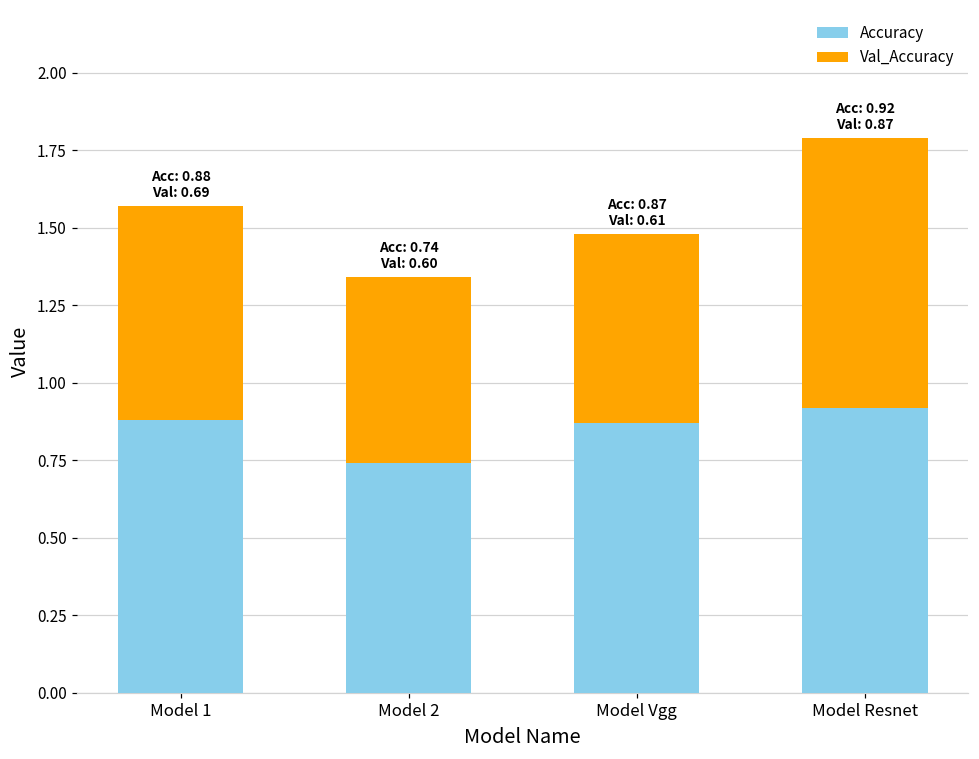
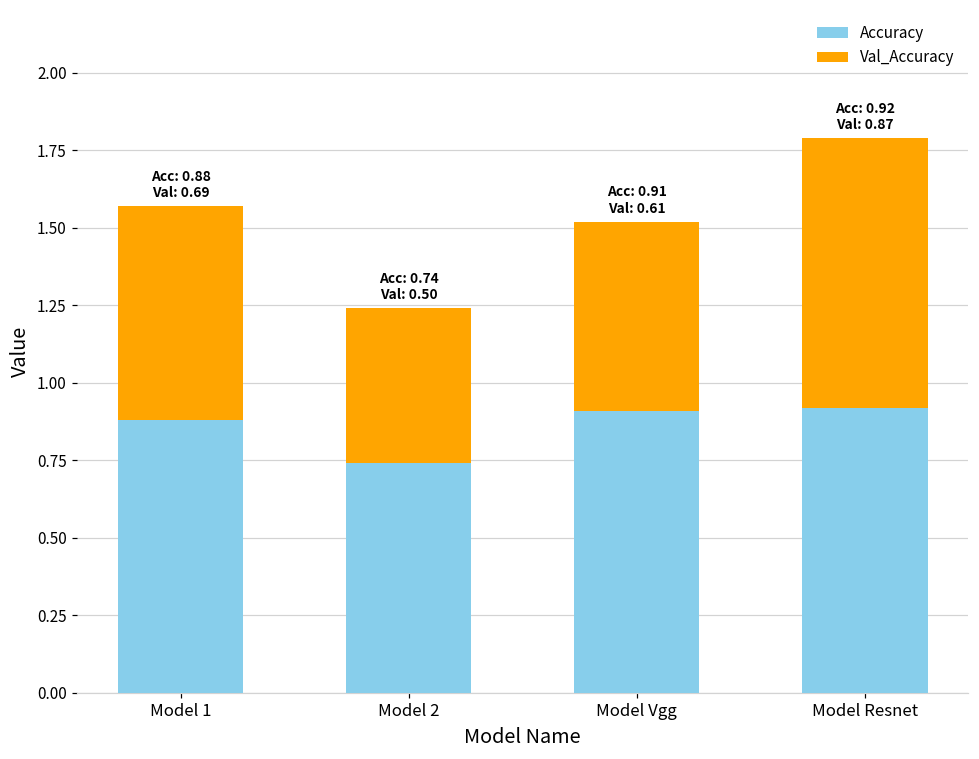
  {
    "Accuracy": {
-     "Model Vgg": 0.87
+     "Model Vgg": 0.91
    },
    "Val_Accuracy": {
      "Model 1": 0.69,
-     "Model 2": 0.60,
+     "Model 2": 0.50,
      "Model Vgg": 0.61,
      "Model Resnet": 0.87
    }
  }
